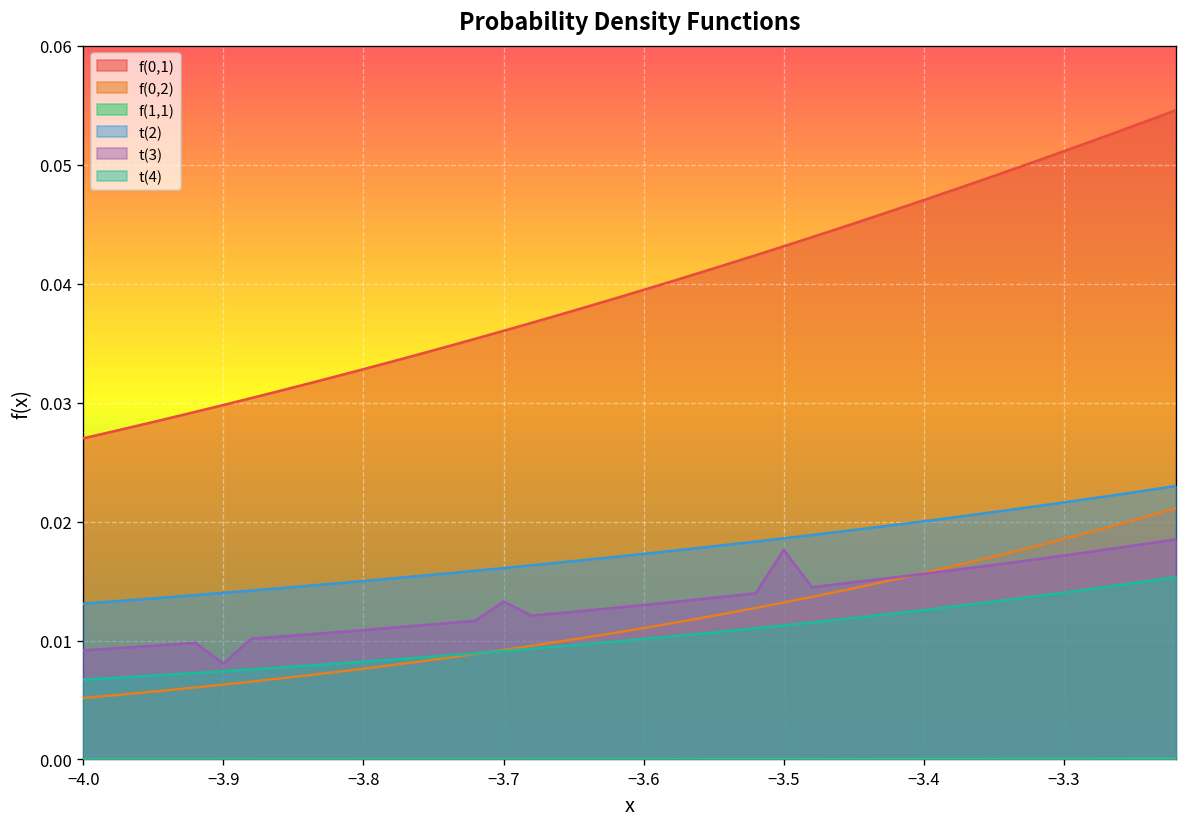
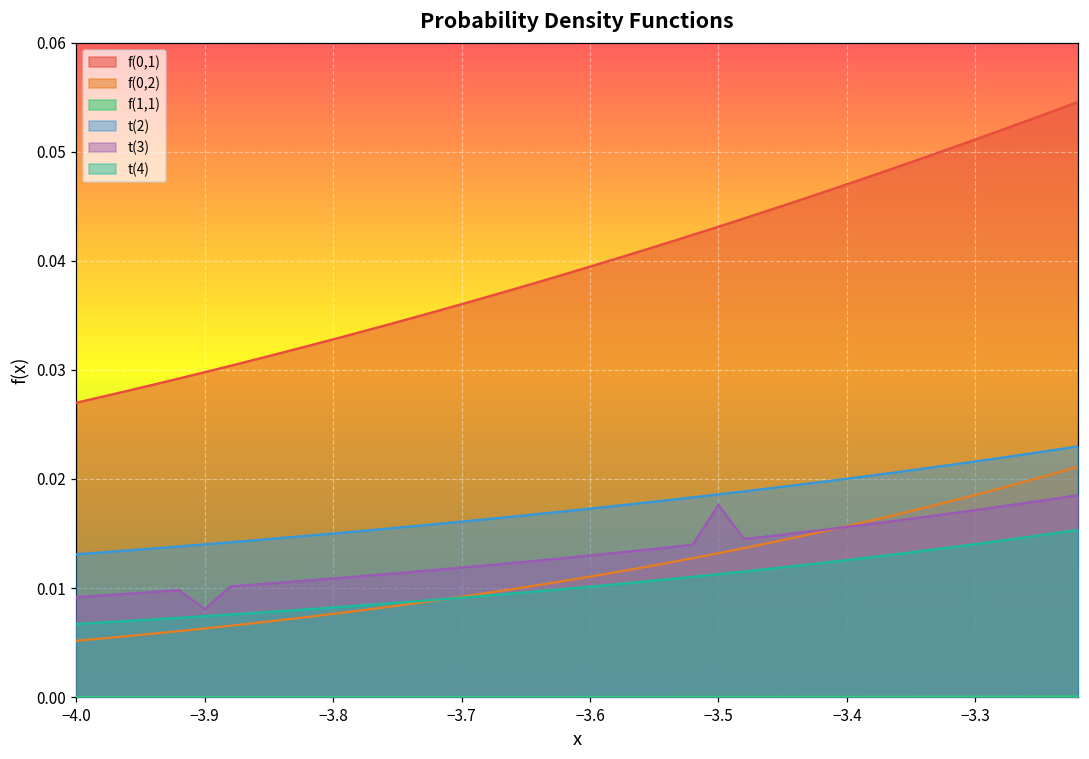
  {
    "t(3)": {
      "−4.0": 0.009,
      "−3.9": 0.008,
      "−3.8": 0.011,
-     "−3.7": 0.013,
+     "−3.7": 0.012,
      "−3.6": 0.013,
      "−3.5": 0.018,
      "−3.3": 0.017
    }
  }
